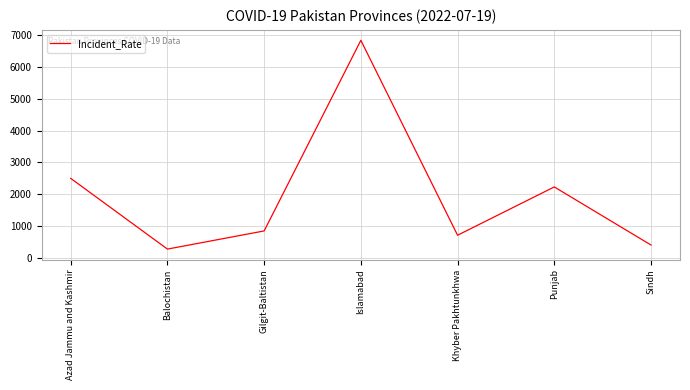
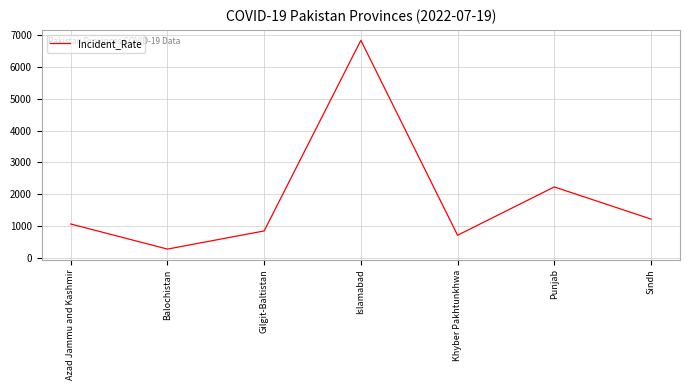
  {
-   "Azad Jammu and Kashmir": 2500,
+   "Azad Jammu and Kashmir": 1100,
    "Balochistan": 300,
    "Gilgit-Baltistan": 900,
    "Islamabad": 6800,
    "Khyber Pakhtunkhwa": 700,
    "Punjab": 2200,
-   "Sindh": 400
+   "Sindh": 1200
  }
